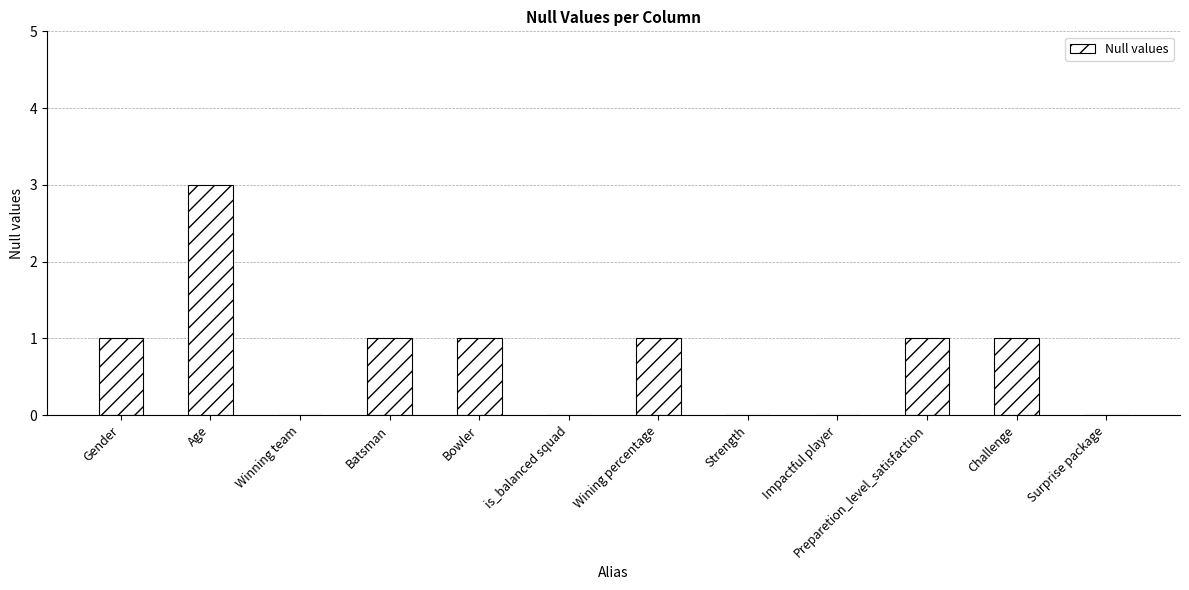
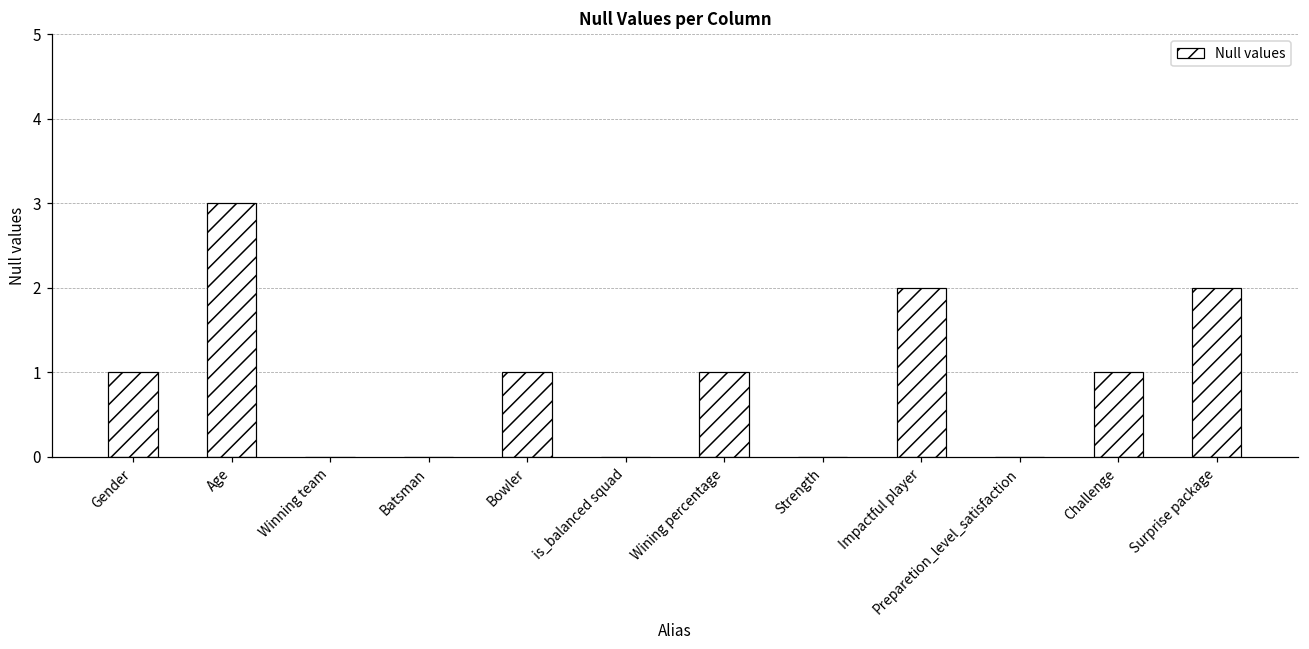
  {
    "Gender": 1,
    "Age": 3,
    "Winning team": 0,
-   "Batsman": 1,
+   "Batsman": 0,
    "Bowler": 1,
    "is_balanced squad": 0,
    "Wining percentage": 1,
    "Strength": 0,
-   "Impactful player": 0,
-   "Preparetion_level_satisfaction": 1,
+   "Impactful player": 2,
+   "Preparetion_level_satisfaction": 0,
    "Challenge": 1,
-   "Surprise package": 0
+   "Surprise package": 2
  }
